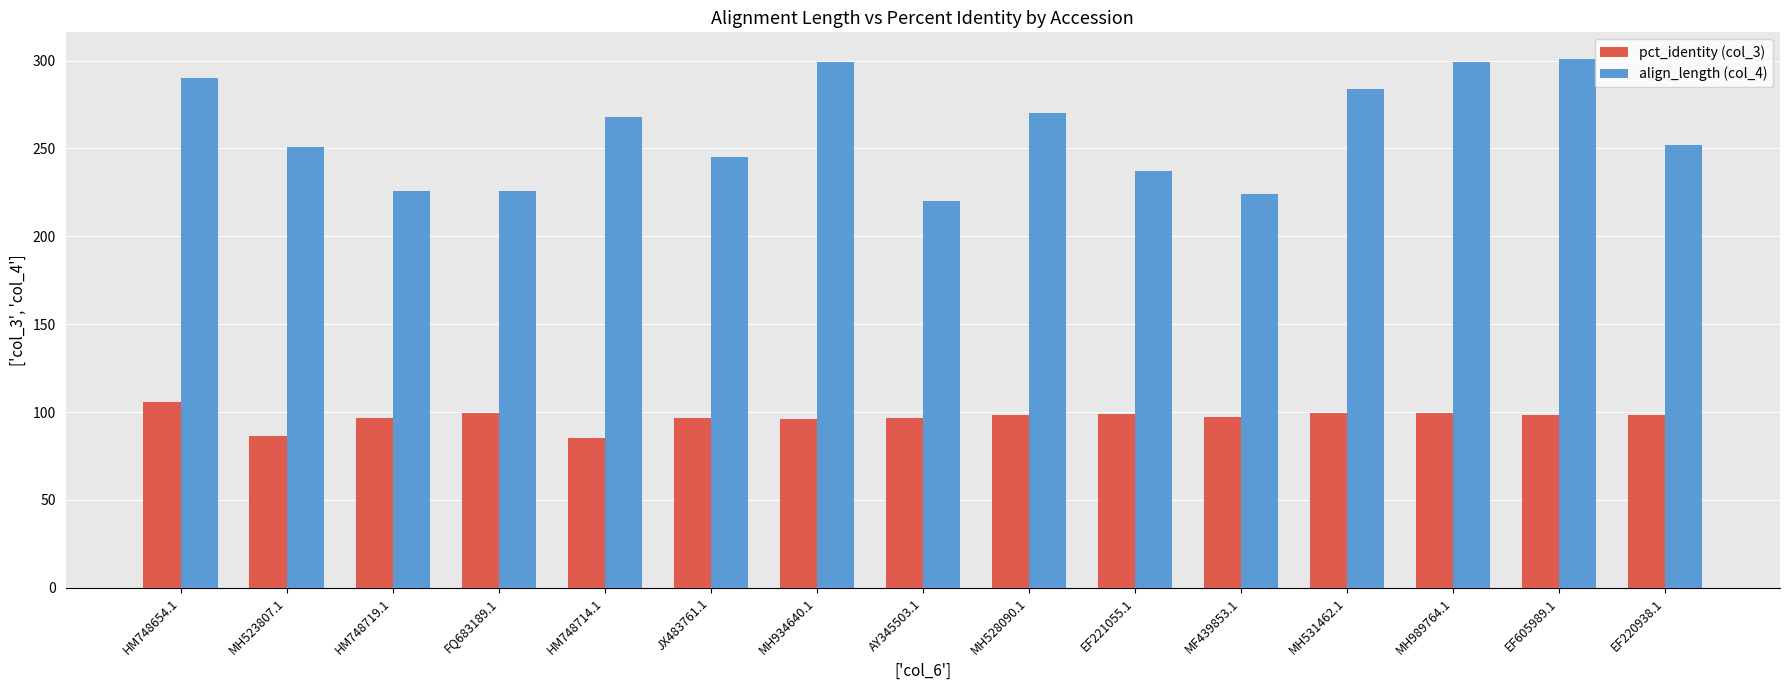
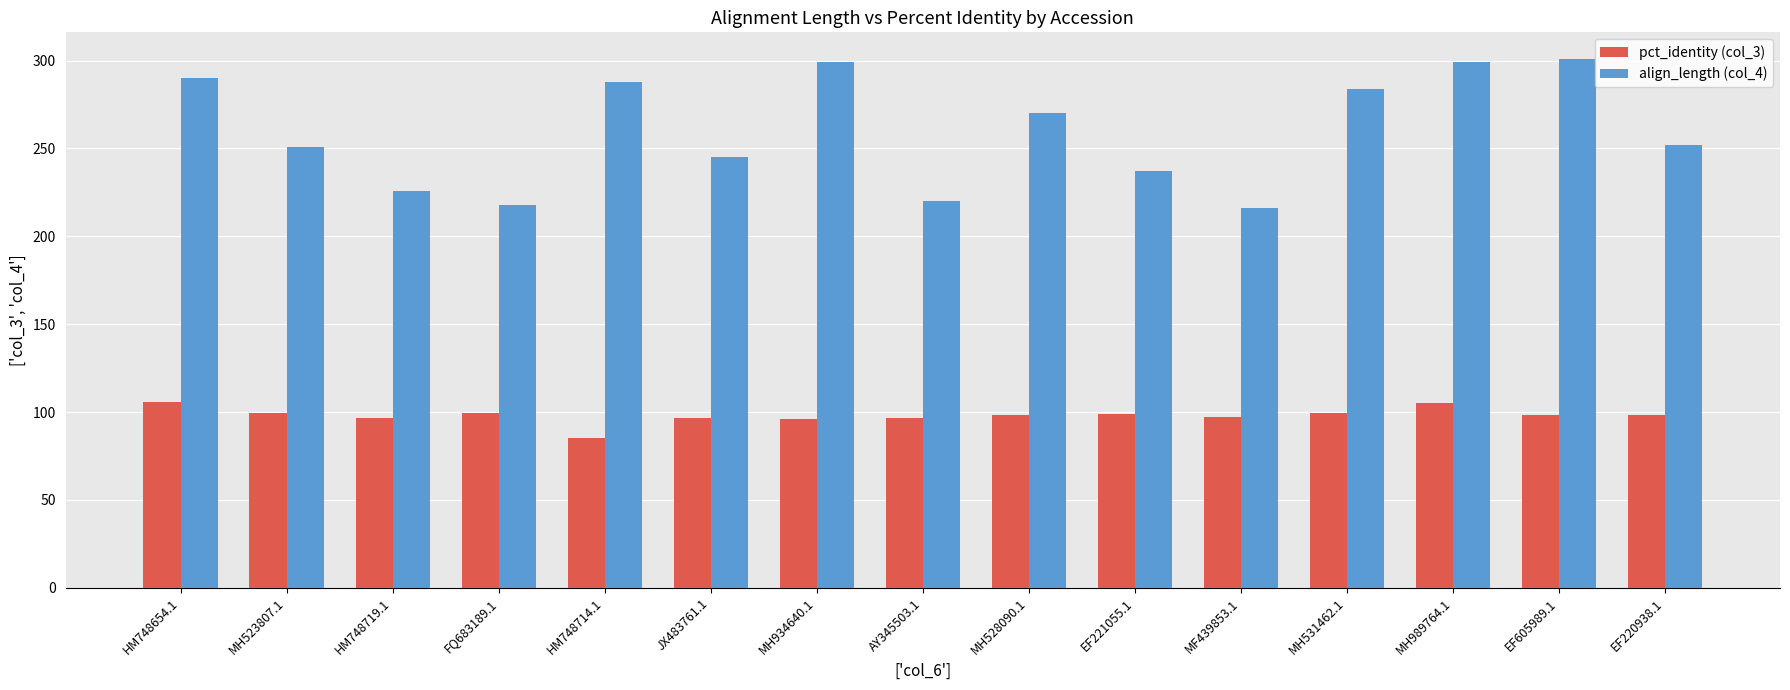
  {
    "pct_identity (col_3)": {
      "HM748654.1": 105,
-     "MH523807.1": 86,
+     "MH523807.1": 100,
      "HM748719.1": 97,
      "FQ683189.1": 100,
      "HM748714.1": 85,
      "JX483761.1": 97,
      "MH934640.1": 96,
      "AY345503.1": 97,
      "MH528090.1": 98,
      "EF221055.1": 99,
      "MF439853.1": 97,
      "MH531462.1": 99,
-     "MH989764.1": 100,
+     "MH989764.1": 105,
      "EF605989.1": 98,
      "EF220938.1": 98
    },
    "align_length (col_4)": {
      "HM748654.1": 290,
      "MH523807.1": 251,
      "HM748719.1": 226,
-     "FQ683189.1": 226,
-     "HM748714.1": 268,
+     "FQ683189.1": 218,
+     "HM748714.1": 288,
      "JX483761.1": 245,
      "MH934640.1": 299,
      "AY345503.1": 220,
      "MH528090.1": 270,
      "EF221055.1": 237,
-     "MF439853.1": 224,
+     "MF439853.1": 216,
      "MH531462.1": 284,
      "MH989764.1": 299,
      "EF605989.1": 301,
      "EF220938.1": 252
    }
  }
